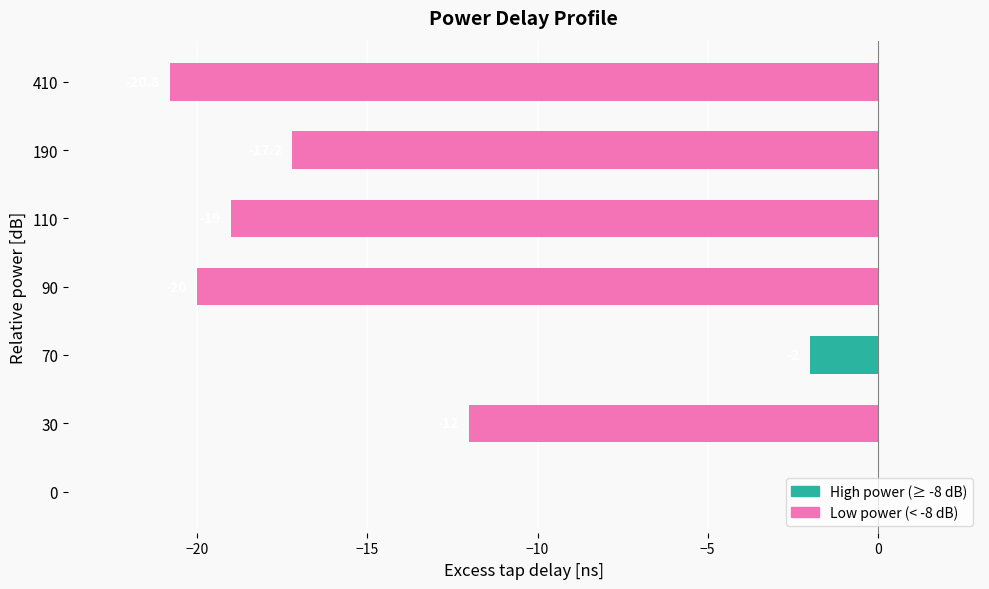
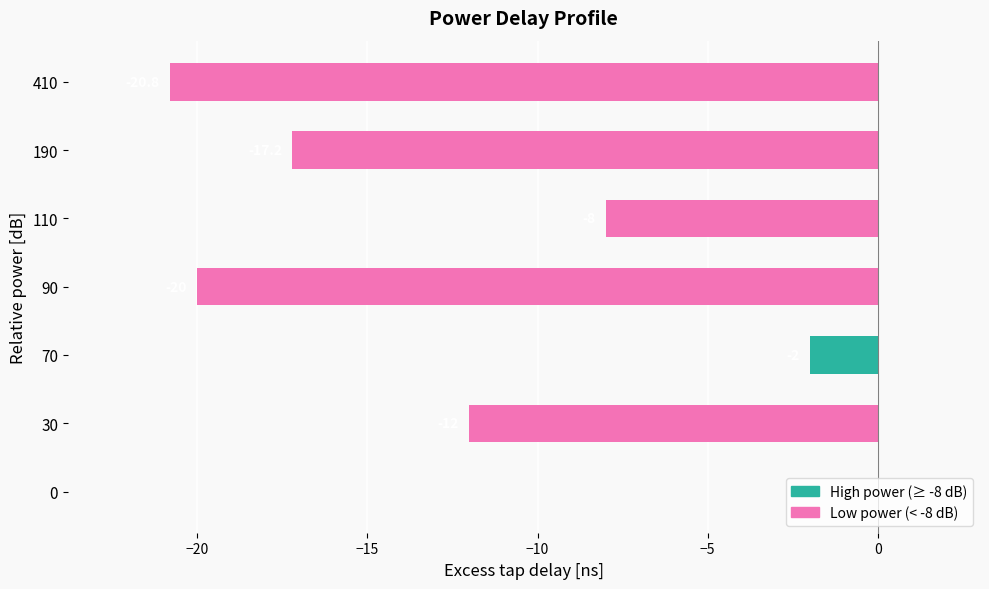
  {
    "410": -20.8,
    "190": -17.2,
-   "110": -19,
+   "110": -8,
    "90": -20,
    "70": -2,
    "30": -12
  }
